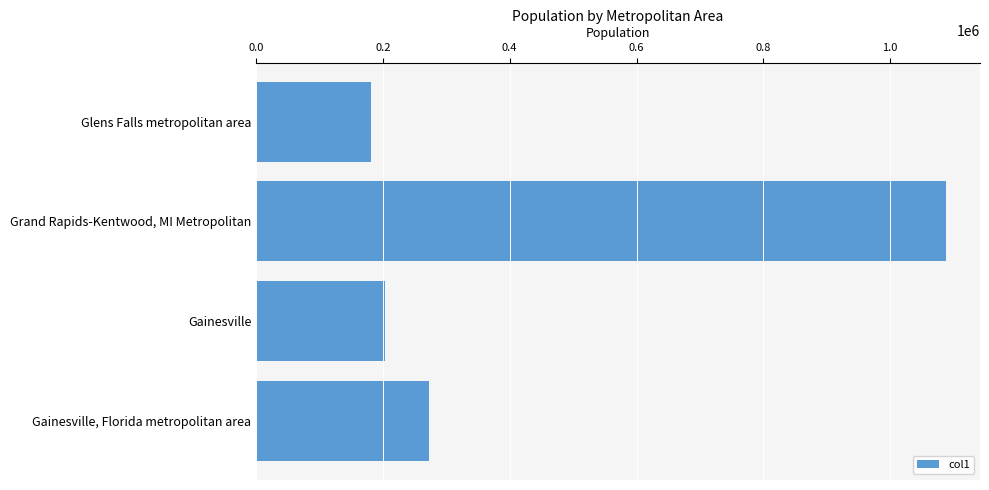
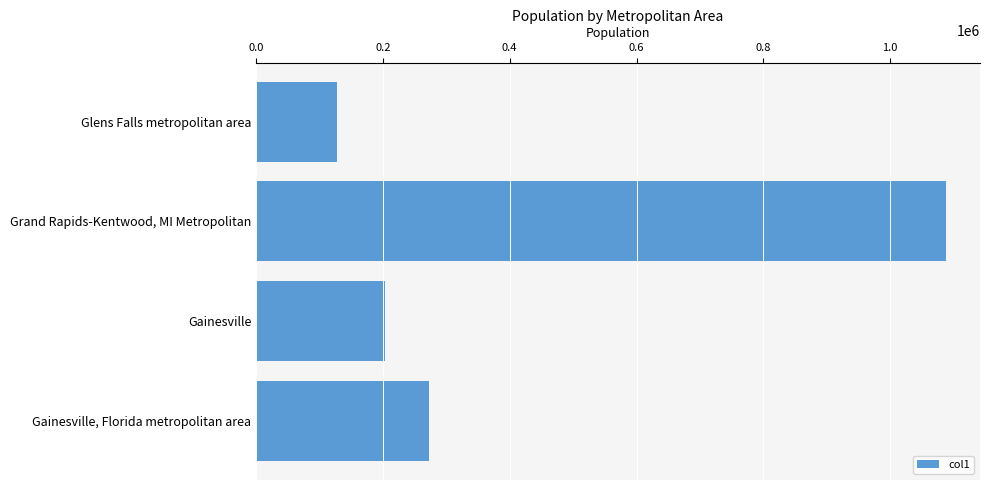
  {
-   "Glens Falls metropolitan area": 180000,
+   "Glens Falls metropolitan area": 130000,
    "Grand Rapids-Kentwood, MI Metropolitan": 1090000,
    "Gainesville": 200000,
    "Gainesville, Florida metropolitan area": 270000
  }
